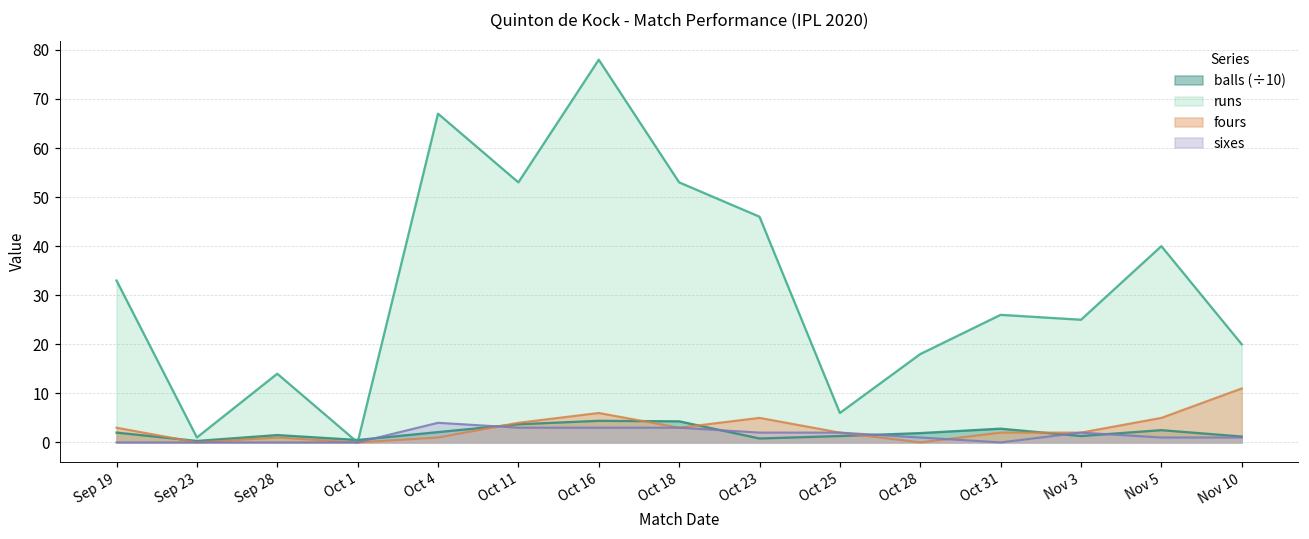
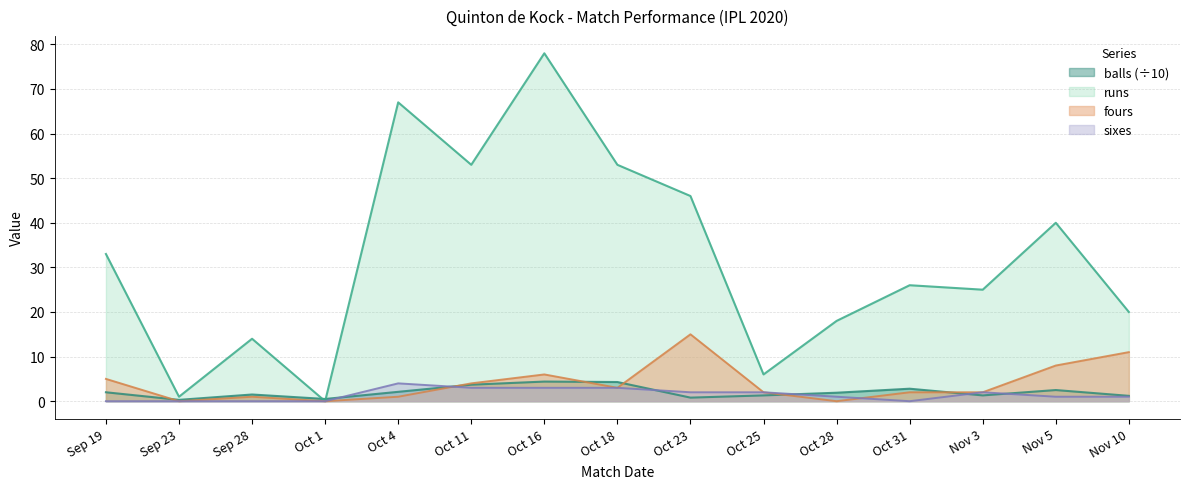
  {
    "balls (÷10)": {
      "Sep 19": 2,
      "Oct 4": 2,
      "Oct 16": 4,
      "Oct 18": 4,
      "Oct 23": 1,
      "Oct 25": 1,
      "Oct 28": 2,
      "Oct 31": 3,
      "Nov 3": 1,
      "Nov 5": 3
    },
    "fours": {
-     "Sep 19": 3,
+     "Sep 19": 5,
      "Oct 4": 1,
      "Oct 16": 6,
-     "Oct 23": 5,
+     "Oct 23": 15,
      "Oct 28": 0,
      "Oct 31": 2,
-     "Nov 5": 5,
+     "Nov 5": 8,
      "Nov 10": 11
    }
  }
